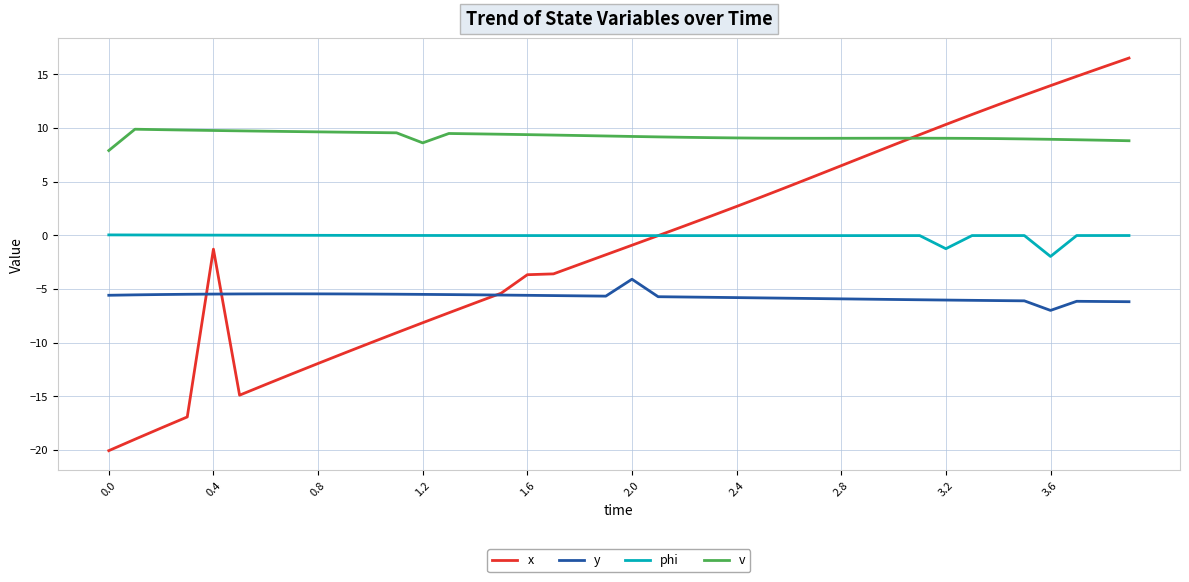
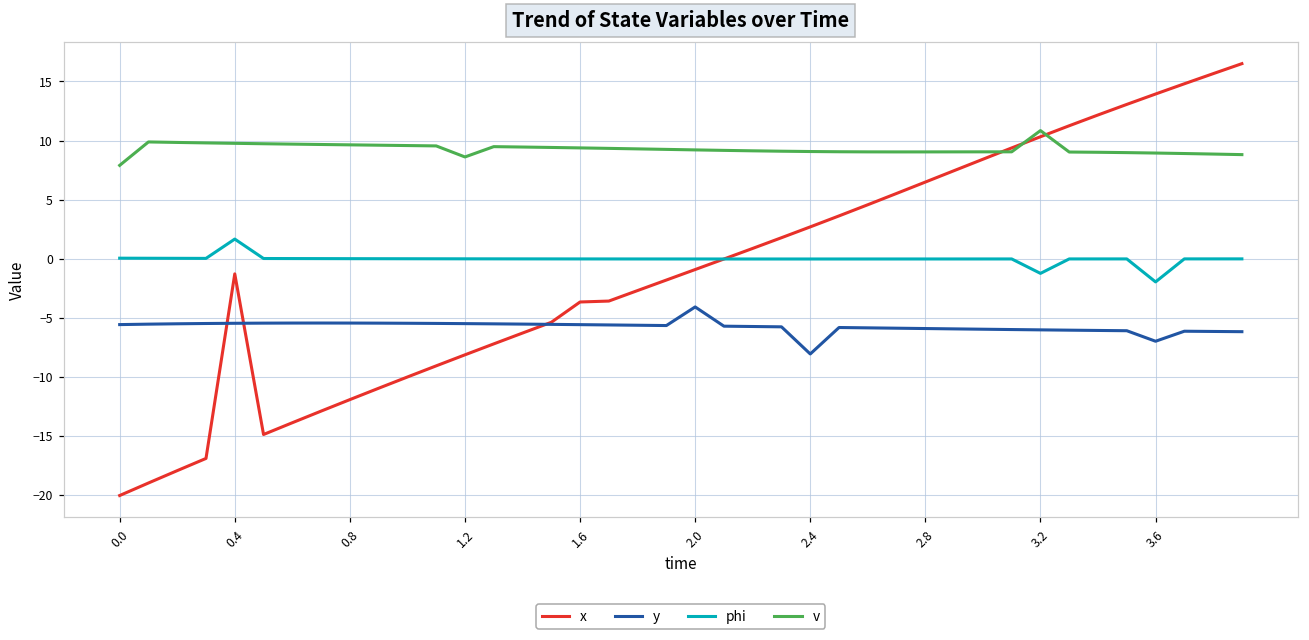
  {
    "x": {
      "0.0": -20.1,
      "0.4": -1.3,
      "0.8": -11.9,
      "1.2": -8.1,
      "1.6": -3.7,
      "2.0": -0.9,
      "2.4": 2.7,
      "2.8": 6.5,
      "3.2": 10.3,
      "3.6": 13.9
    },
    "y": {
      "0.0": -5.6,
      "0.4": -5.5,
      "0.8": -5.5,
      "1.2": -5.5,
      "1.6": -5.6,
      "2.0": -4.1,
-     "2.4": -5.8,
+     "2.4": -8.1,
      "2.8": -5.9,
      "3.2": -6.0,
      "3.6": -7.0
    },
    "phi": {
      "0.0": 0.0,
-     "0.4": 0.0,
+     "0.4": 1.7,
      "0.8": 0.0,
      "1.2": 0.0,
      "1.6": 0.0,
      "2.0": 0.0,
      "2.4": 0.0,
      "2.8": 0.0,
      "3.2": -1.3,
      "3.6": -2.0
    },
    "v": {
      "0.0": 7.9,
      "0.4": 9.8,
      "0.8": 9.6,
      "1.2": 8.6,
      "1.6": 9.4,
      "2.0": 9.2,
      "2.4": 9.1,
      "2.8": 9.0,
-     "3.2": 9.0,
+     "3.2": 10.8,
      "3.6": 8.9
    }
  }
